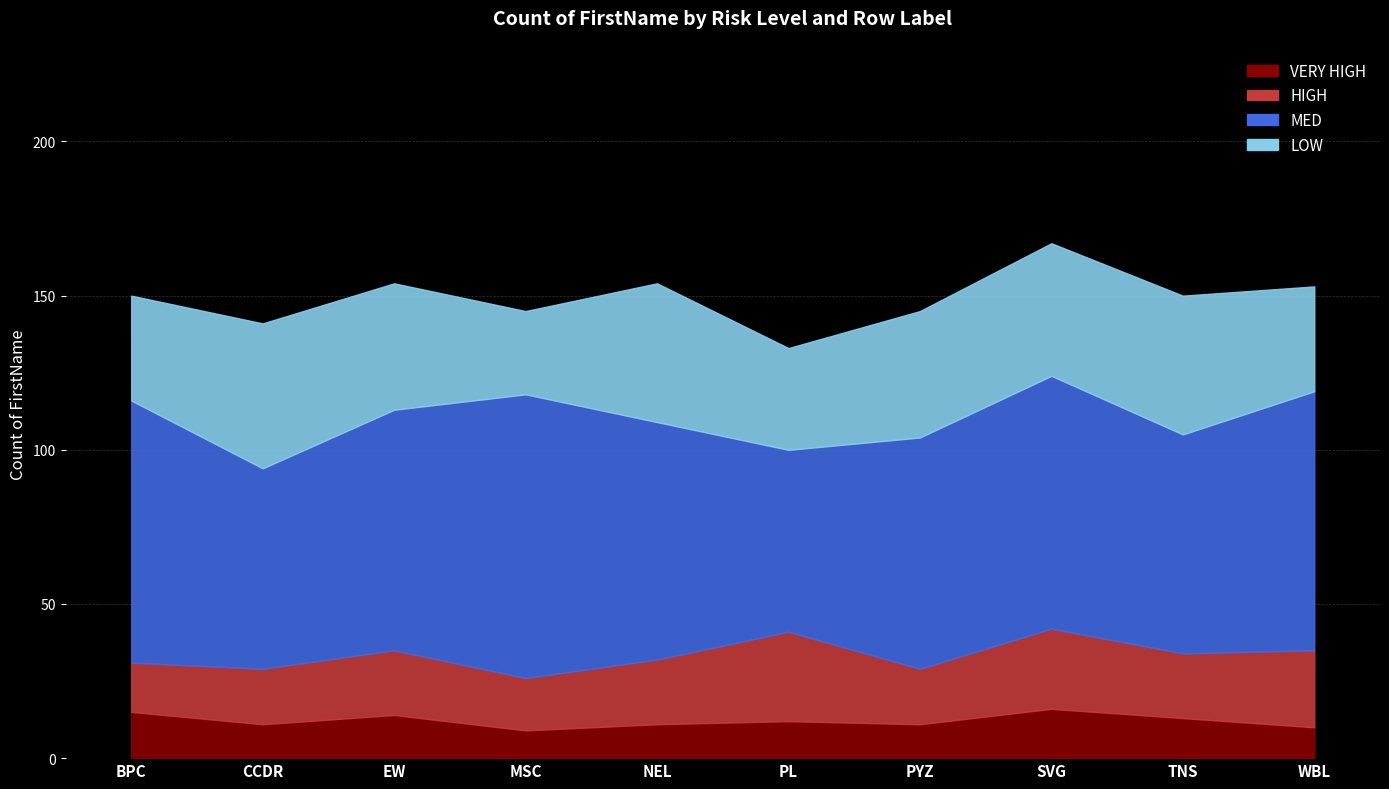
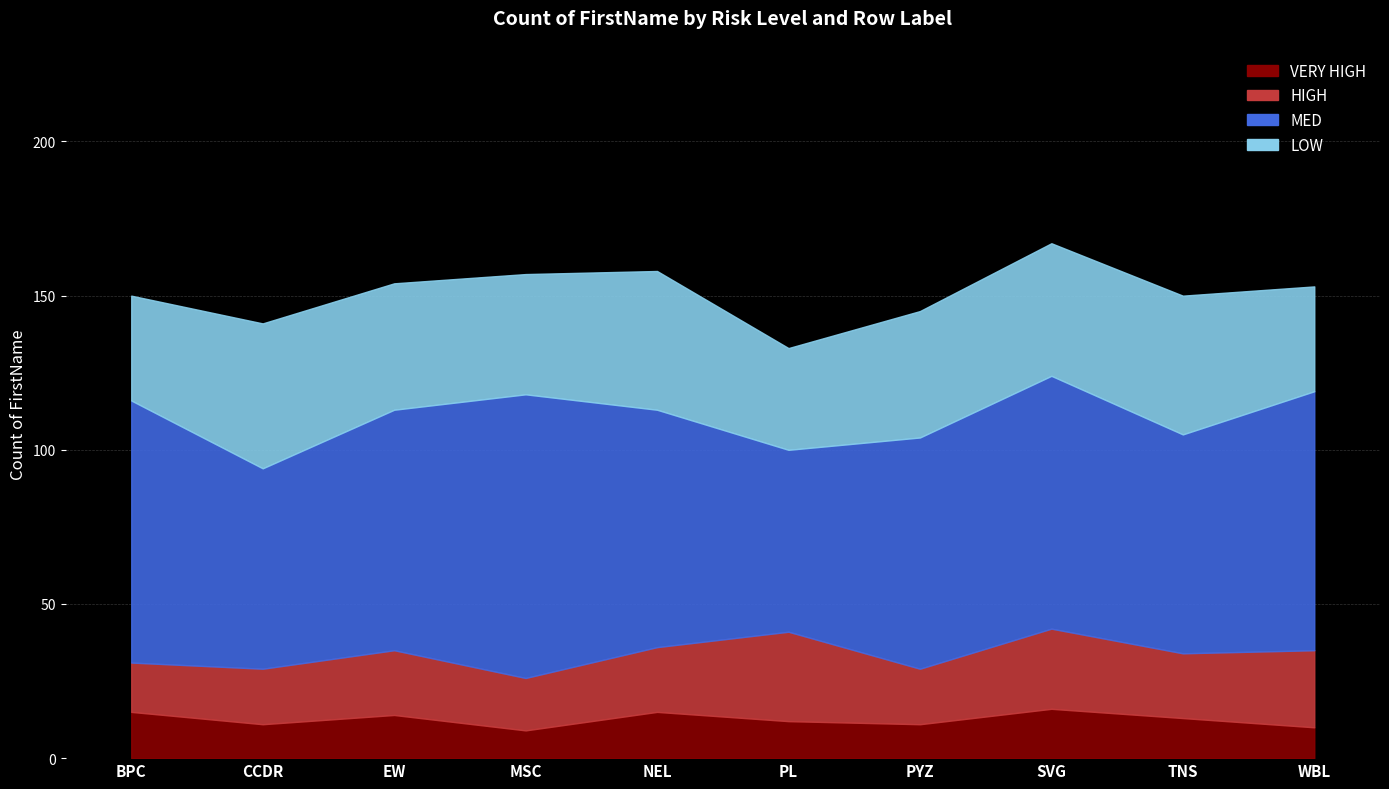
  {
    "VERY HIGH": {
      "BPC": 15,
      "CCDR": 11,
      "EW": 14,
      "MSC": 9,
-     "NEL": 11,
+     "NEL": 15,
      "PL": 12,
      "PYZ": 11,
      "SVG": 16,
      "TNS": 13,
      "WBL": 10
    },
    "HIGH": {
      "BPC": 16,
      "CCDR": 18,
      "EW": 21,
      "MSC": 17,
      "NEL": 21,
      "PL": 29,
      "PYZ": 18,
      "SVG": 26,
      "TNS": 21,
      "WBL": 25
    },
    "MED": {
      "BPC": 85,
      "CCDR": 65,
      "EW": 78,
      "MSC": 92,
      "NEL": 77,
      "PL": 59,
      "PYZ": 75,
      "SVG": 82,
      "TNS": 71,
      "WBL": 84
    },
    "LOW": {
      "BPC": 34,
      "CCDR": 47,
      "EW": 41,
-     "MSC": 27,
+     "MSC": 39,
      "NEL": 45,
      "PL": 33,
      "PYZ": 41,
      "SVG": 43,
      "TNS": 45,
      "WBL": 34
    }
  }
